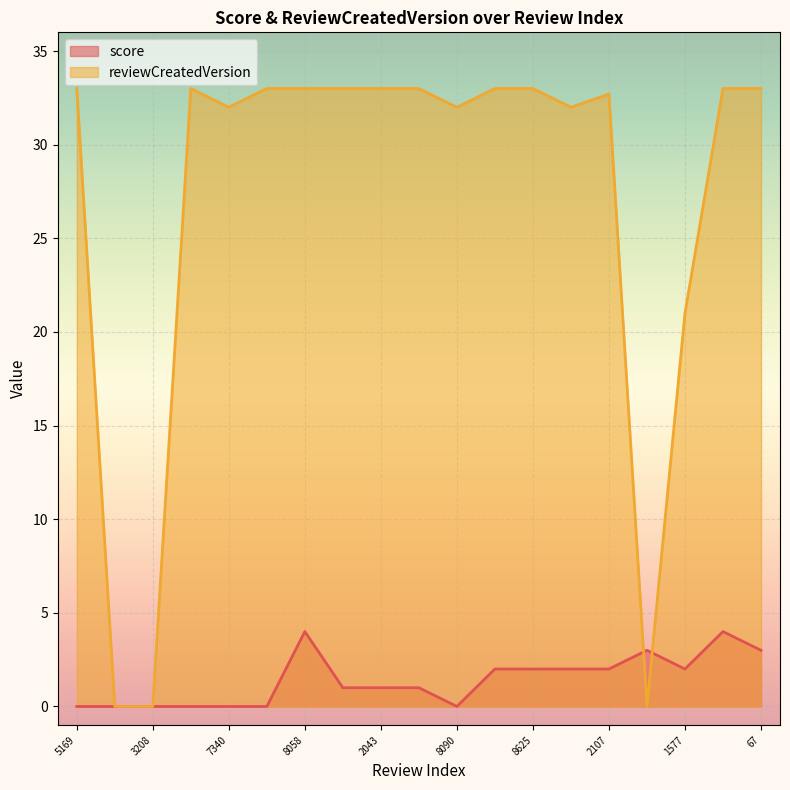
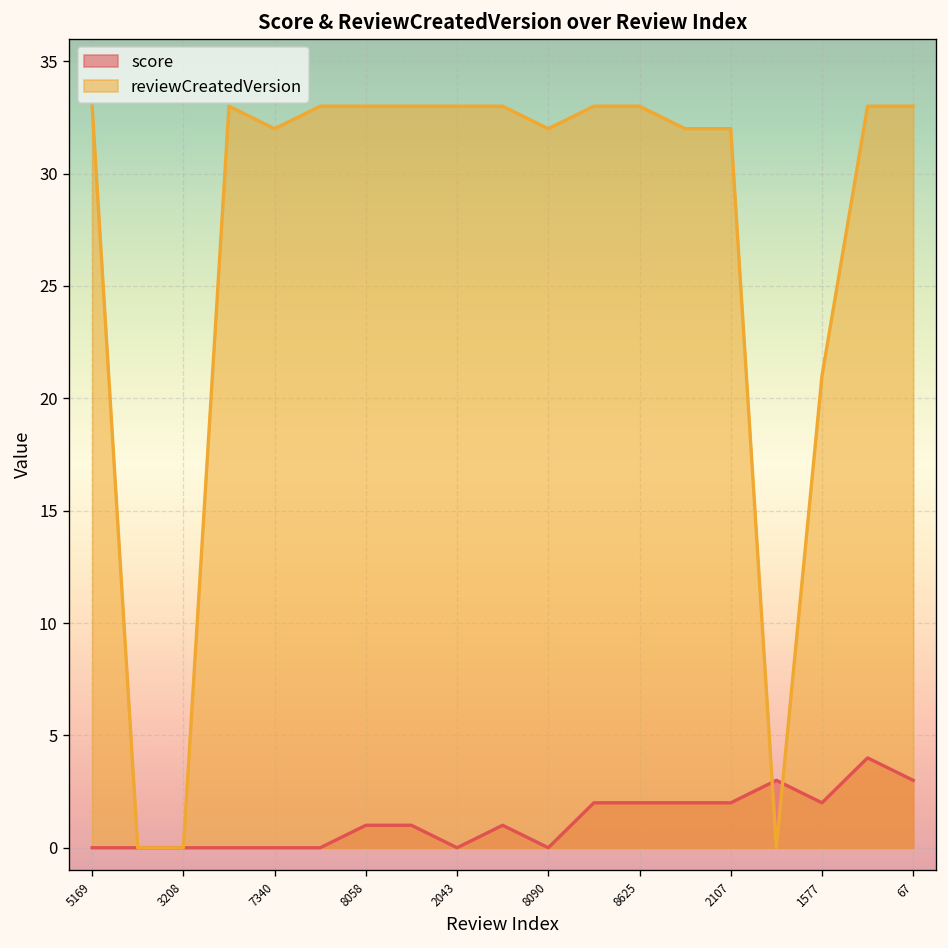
  {
    "score": {
      "5169": 0,
      "7340": 0,
-     "8058": 4,
-     "2043": 1,
+     "8058": 1,
+     "2043": 0,
      "8090": 0,
      "8625": 2,
      "2107": 2,
      "1577": 2,
      "67": 3
    },
    "reviewCreatedVersion": {
      "5169": 33.0,
      "7340": 32.0,
      "8058": 33.0,
      "2043": 33.0,
      "8090": 32.0,
      "8625": 33.0,
-     "2107": 32.7,
+     "2107": 32.0,
      "1577": 21.0,
      "67": 33.0
    }
  }
